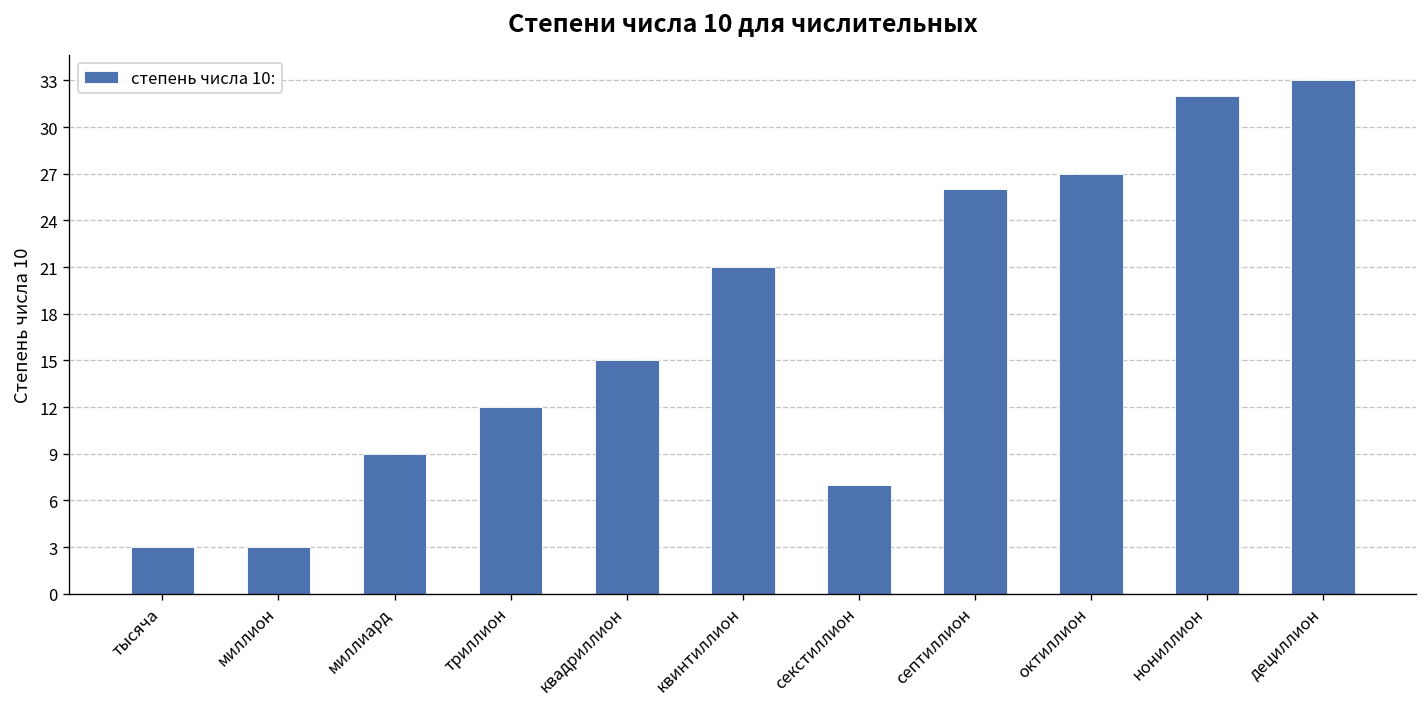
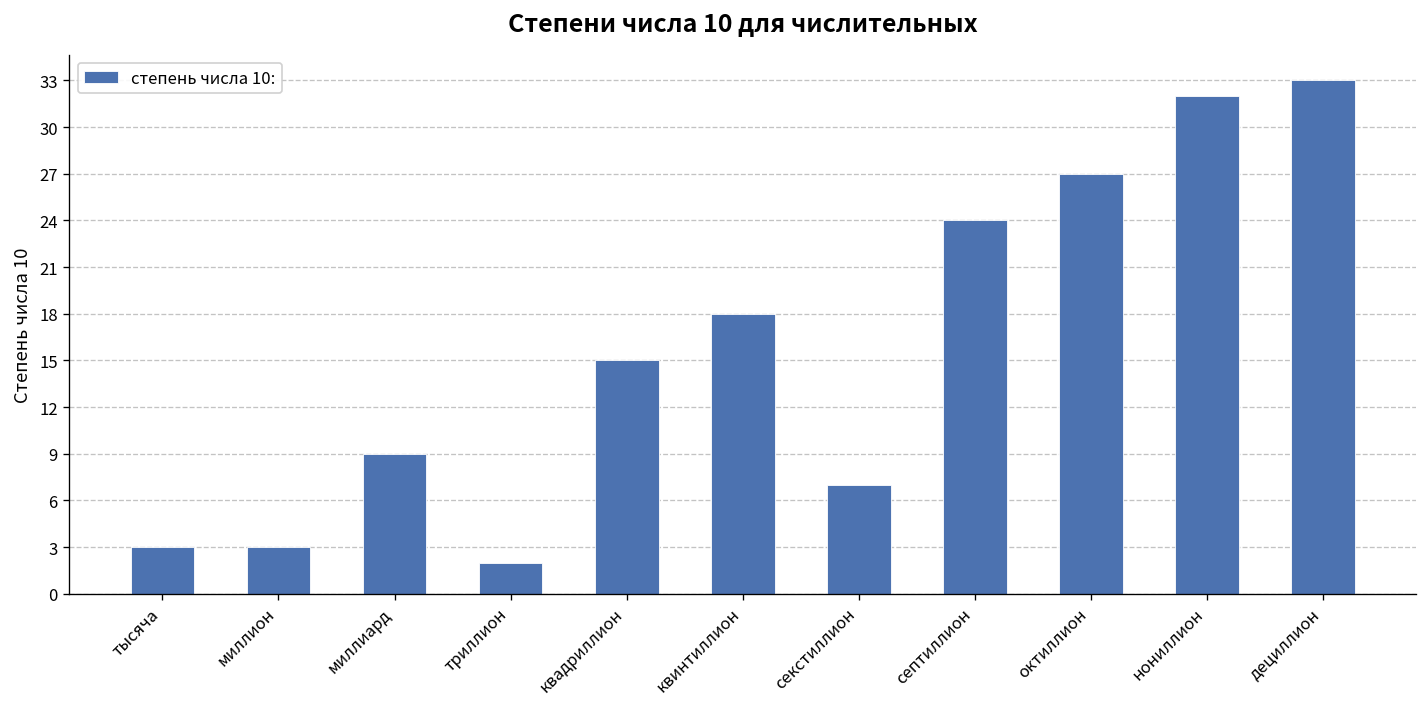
  {
    "тысяча": 3,
    "миллион": 3,
    "миллиард": 9,
-   "триллион": 12,
+   "триллион": 2,
    "квадриллион": 15,
-   "квинтиллион": 21,
+   "квинтиллион": 18,
    "секстиллион": 7,
-   "септиллион": 26,
+   "септиллион": 24,
    "октиллион": 27,
    "нониллион": 32,
    "дециллион": 33
  }
